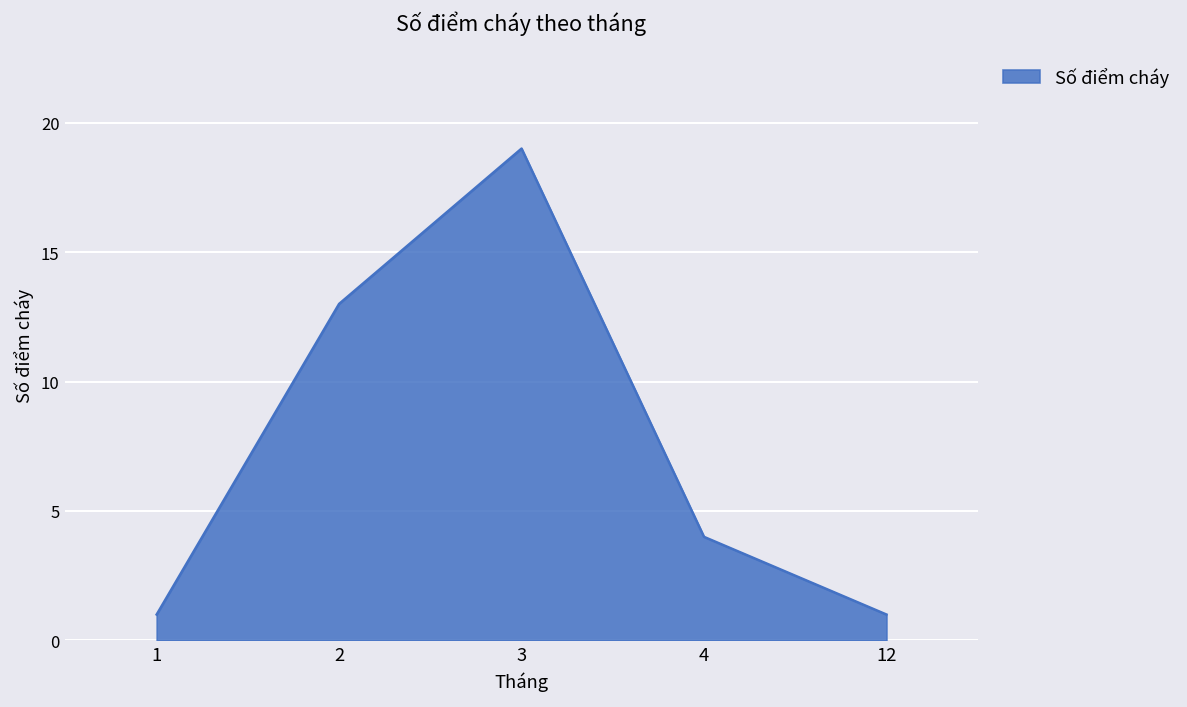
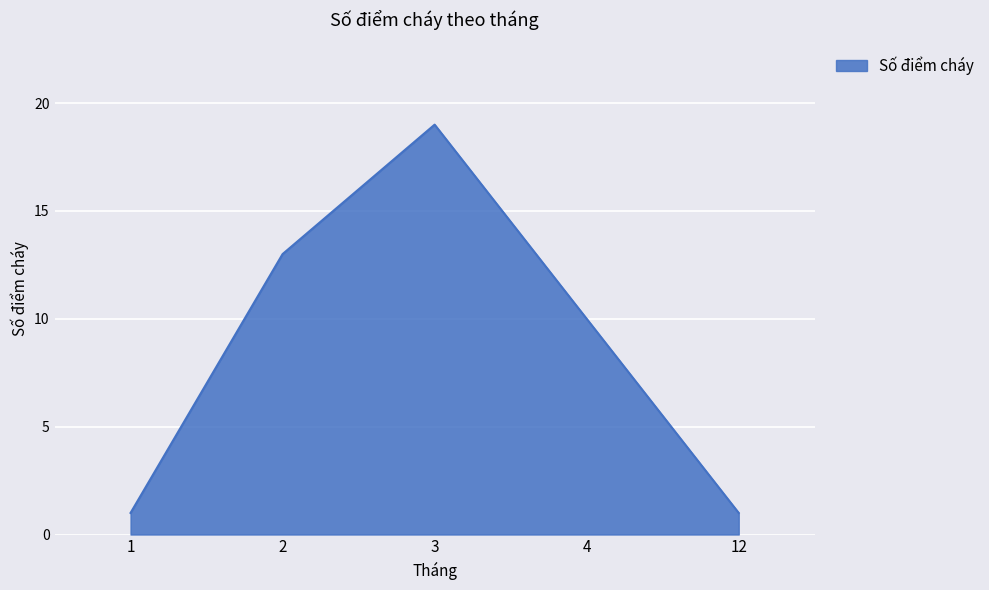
  {
    "1": 1,
    "2": 13,
    "3": 19,
-   "4": 4,
+   "4": 10,
    "12": 1
  }
